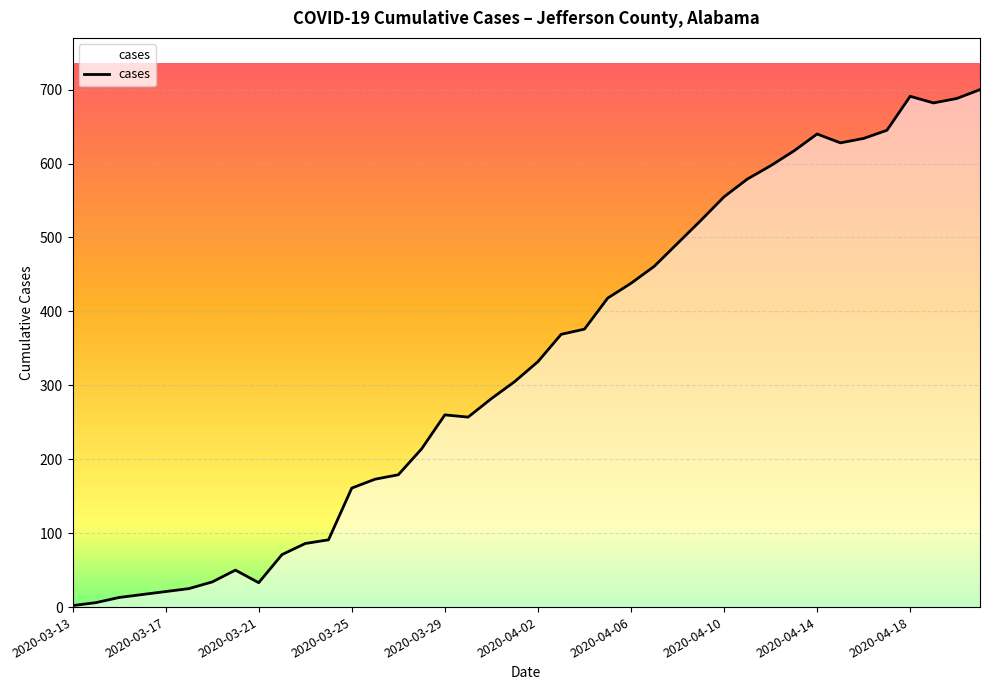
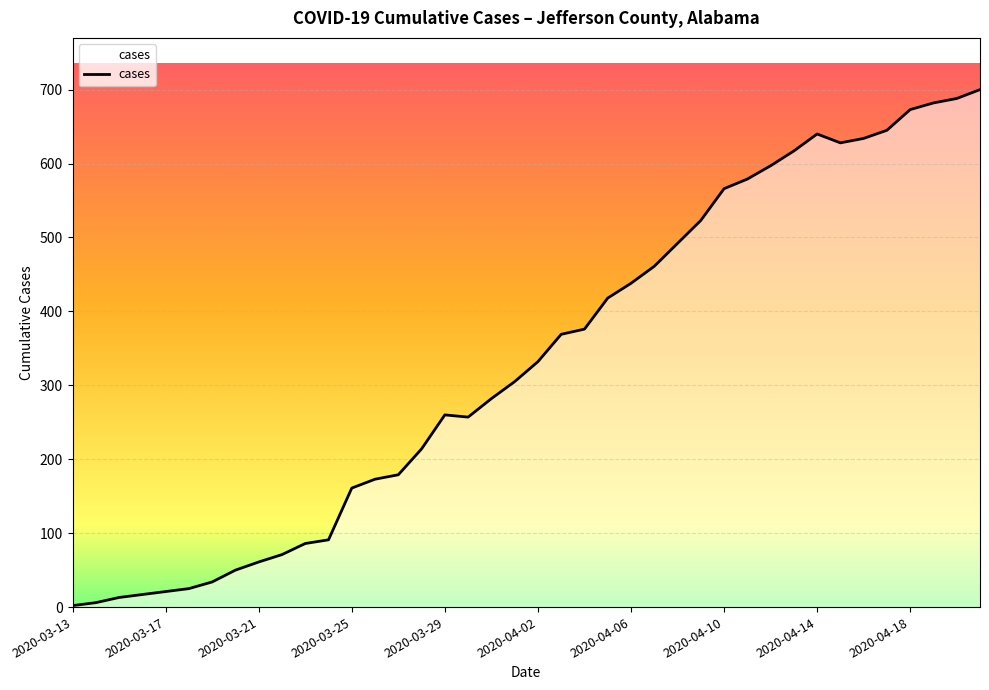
  {
    "2020-03-13": 0,
    "2020-03-17": 20,
-   "2020-03-21": 30,
+   "2020-03-21": 60,
    "2020-03-25": 160,
    "2020-03-29": 260,
    "2020-04-02": 330,
    "2020-04-06": 440,
-   "2020-04-10": 560,
+   "2020-04-10": 570,
    "2020-04-14": 640,
-   "2020-04-18": 690
+   "2020-04-18": 670
  }
